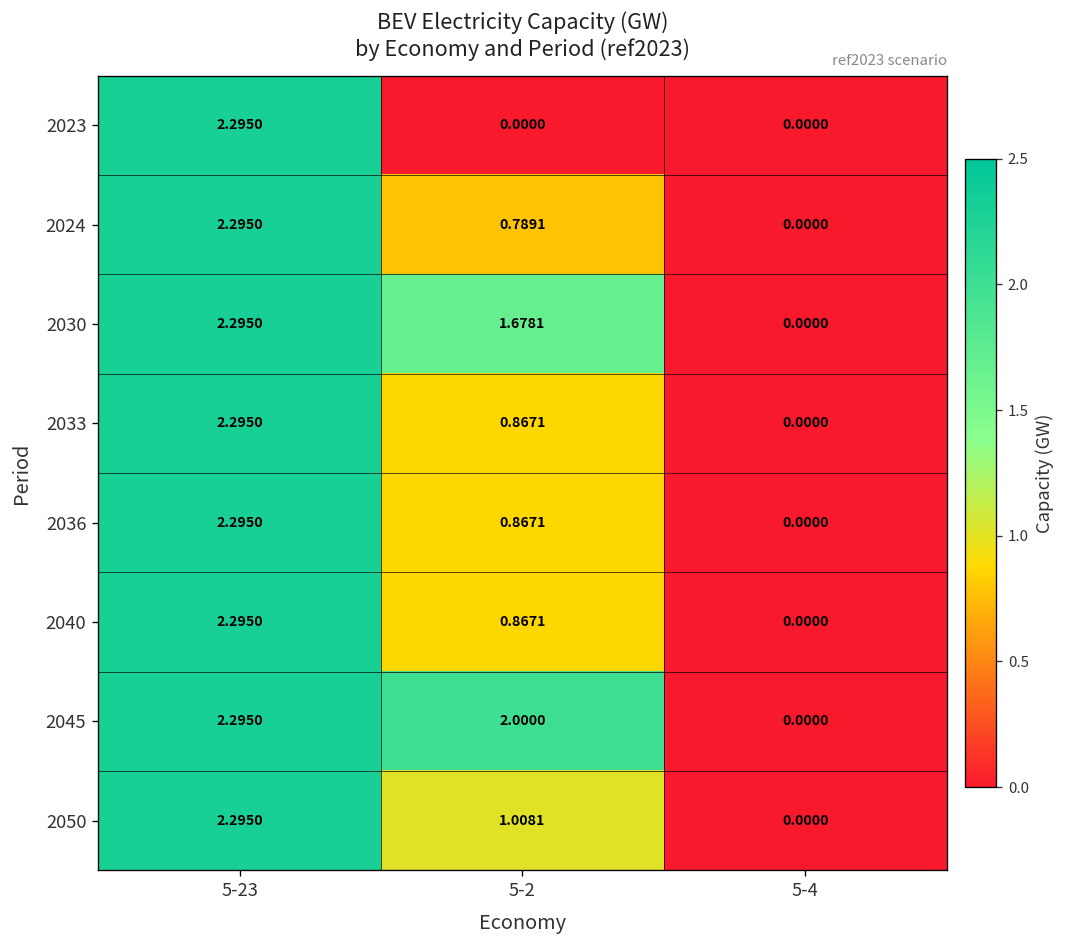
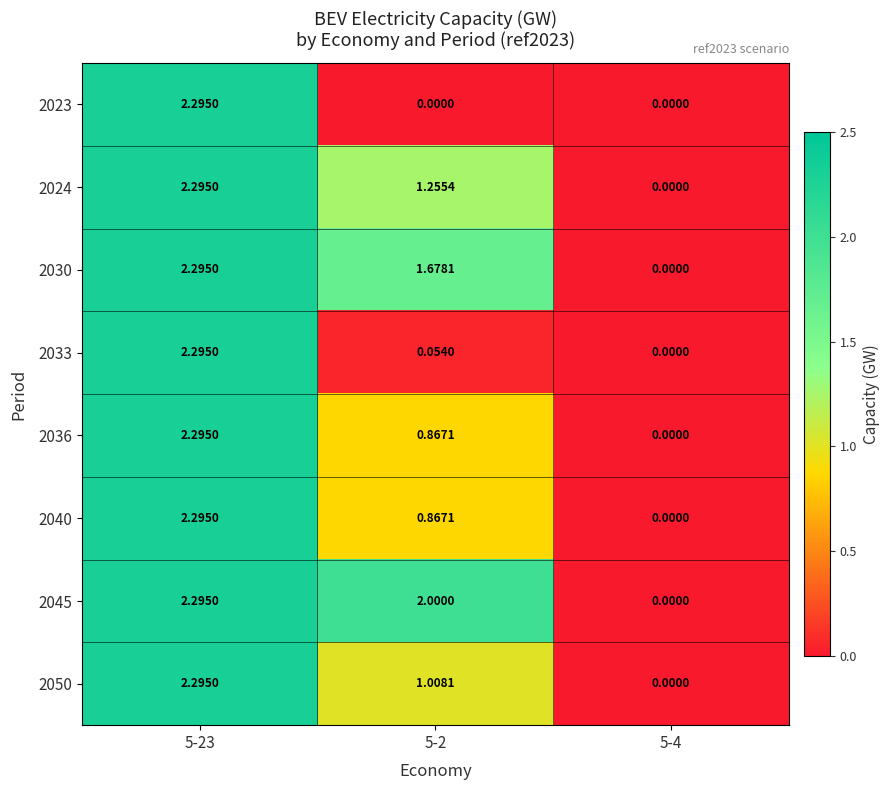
  {
    "2023": {
      "5-23": 2.2950,
      "5-2": 0.0000,
      "5-4": 0.0000
    },
    "2024": {
      "5-23": 2.2950,
-     "5-2": 0.7891,
+     "5-2": 1.2554,
      "5-4": 0.0000
    },
    "2030": {
      "5-23": 2.2950,
      "5-2": 1.6781,
      "5-4": 0.0000
    },
    "2033": {
      "5-23": 2.2950,
-     "5-2": 0.8671,
+     "5-2": 0.0540,
      "5-4": 0.0000
    },
    "2036": {
      "5-23": 2.2950,
      "5-2": 0.8671,
      "5-4": 0.0000
    },
    "2040": {
      "5-23": 2.2950,
      "5-2": 0.8671,
      "5-4": 0.0000
    },
    "2045": {
      "5-23": 2.2950,
      "5-2": 2.0000,
      "5-4": 0.0000
    },
    "2050": {
      "5-23": 2.2950,
      "5-2": 1.0081,
      "5-4": 0.0000
    }
  }
